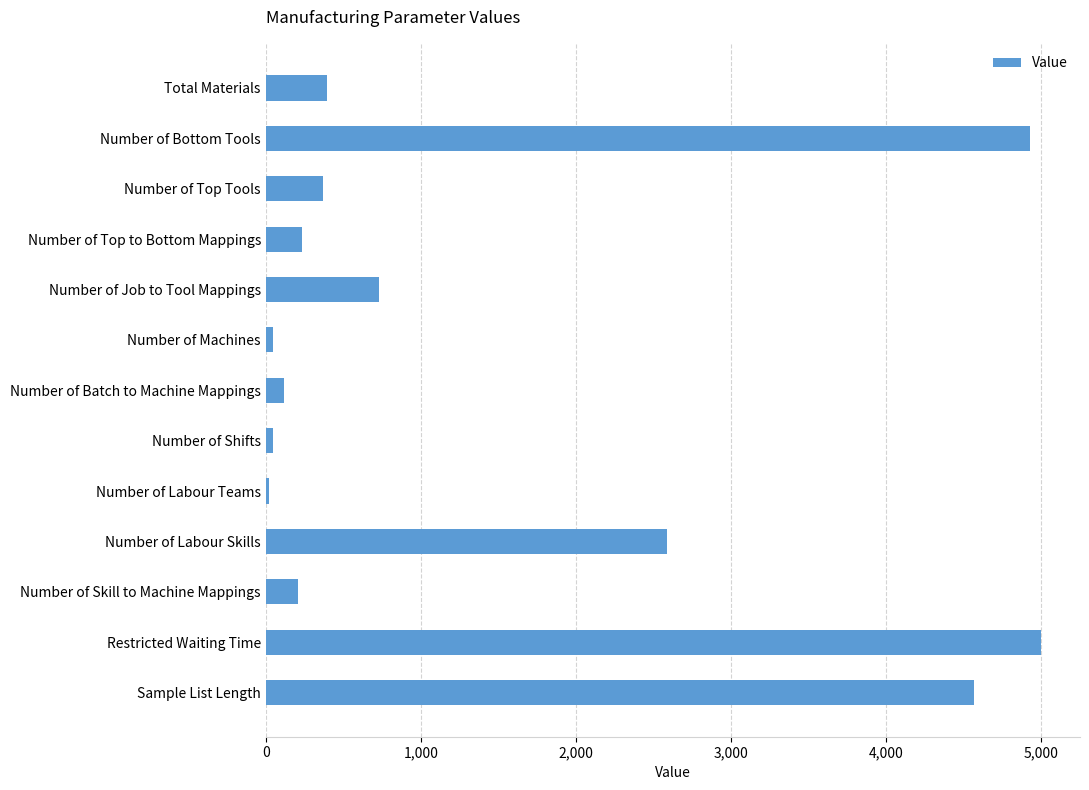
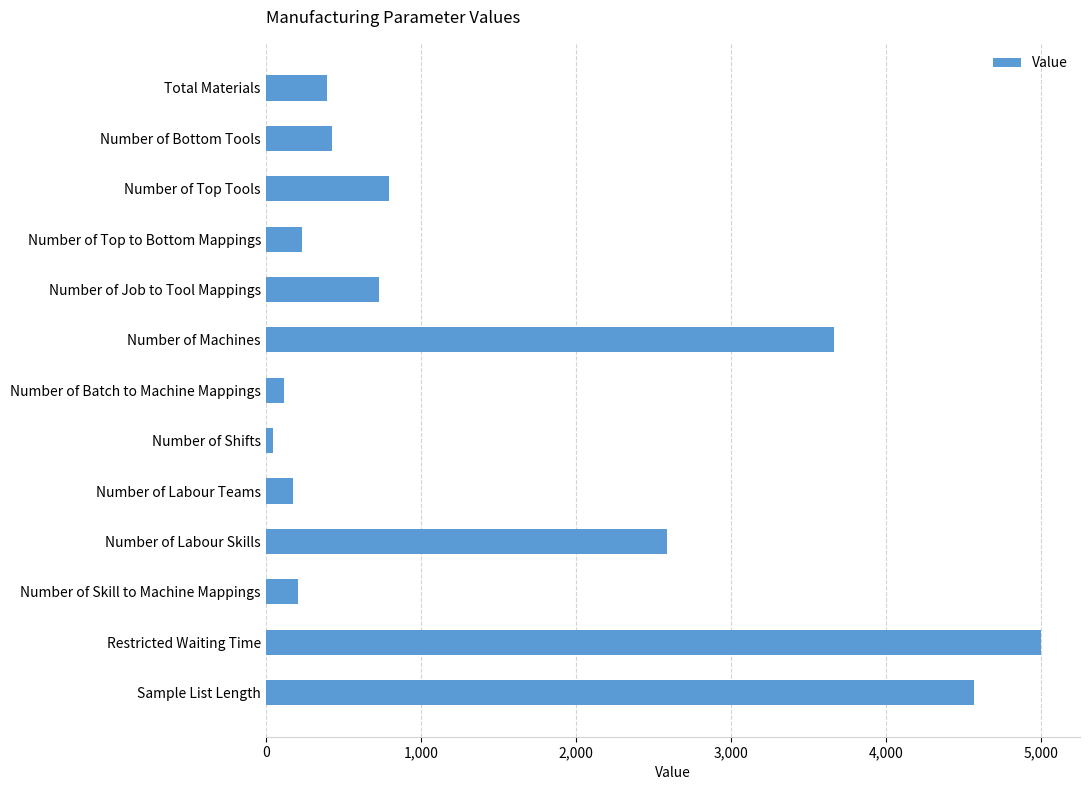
  {
    "Total Materials": "400",
-   "Number of Bottom Tools": "4,930",
-   "Number of Top Tools": "370",
+   "Number of Bottom Tools": "430",
+   "Number of Top Tools": "790",
    "Number of Top to Bottom Mappings": "230",
    "Number of Job to Tool Mappings": "730",
-   "Number of Machines": "50",
+   "Number of Machines": "3,670",
    "Number of Batch to Machine Mappings": "120",
    "Number of Shifts": "50",
-   "Number of Labour Teams": "20",
+   "Number of Labour Teams": "180",
    "Number of Labour Skills": "2,590",
    "Number of Skill to Machine Mappings": "210",
    "Restricted Waiting Time": "5,000",
    "Sample List Length": "4,560"
  }
